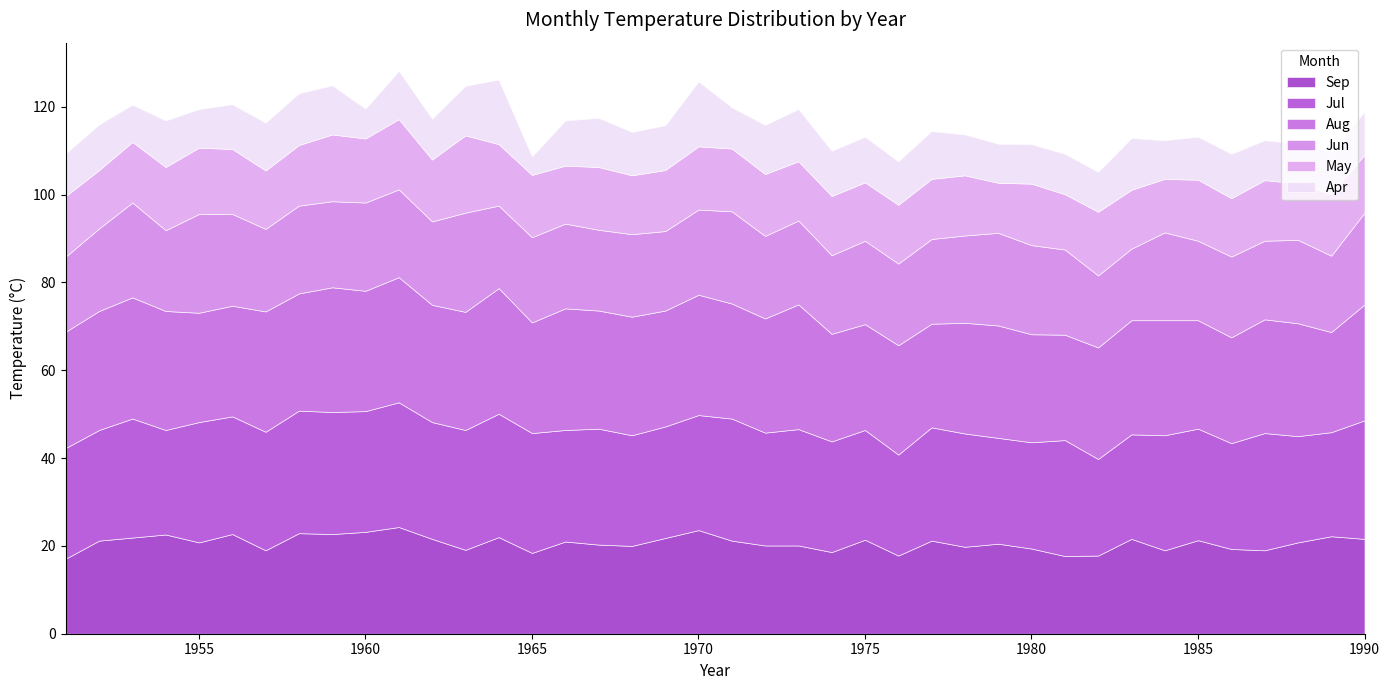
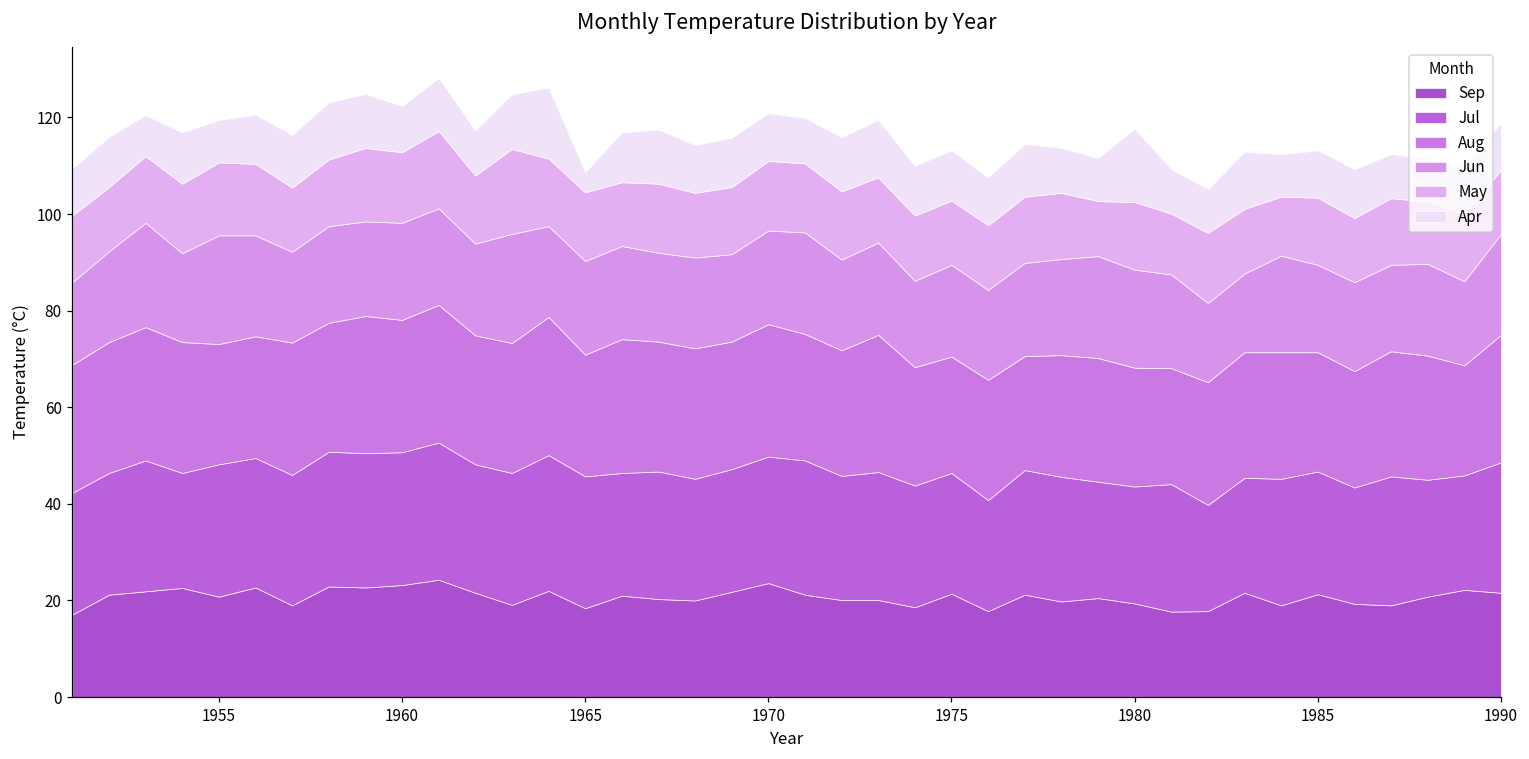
  {
    "Apr": {
      "1955": 9,
-     "1960": 7,
+     "1960": 10,
      "1965": 4,
-     "1970": 15,
+     "1970": 10,
      "1975": 10,
-     "1980": 9,
+     "1980": 15,
      "1985": 10,
      "1990": 10
    }
  }
